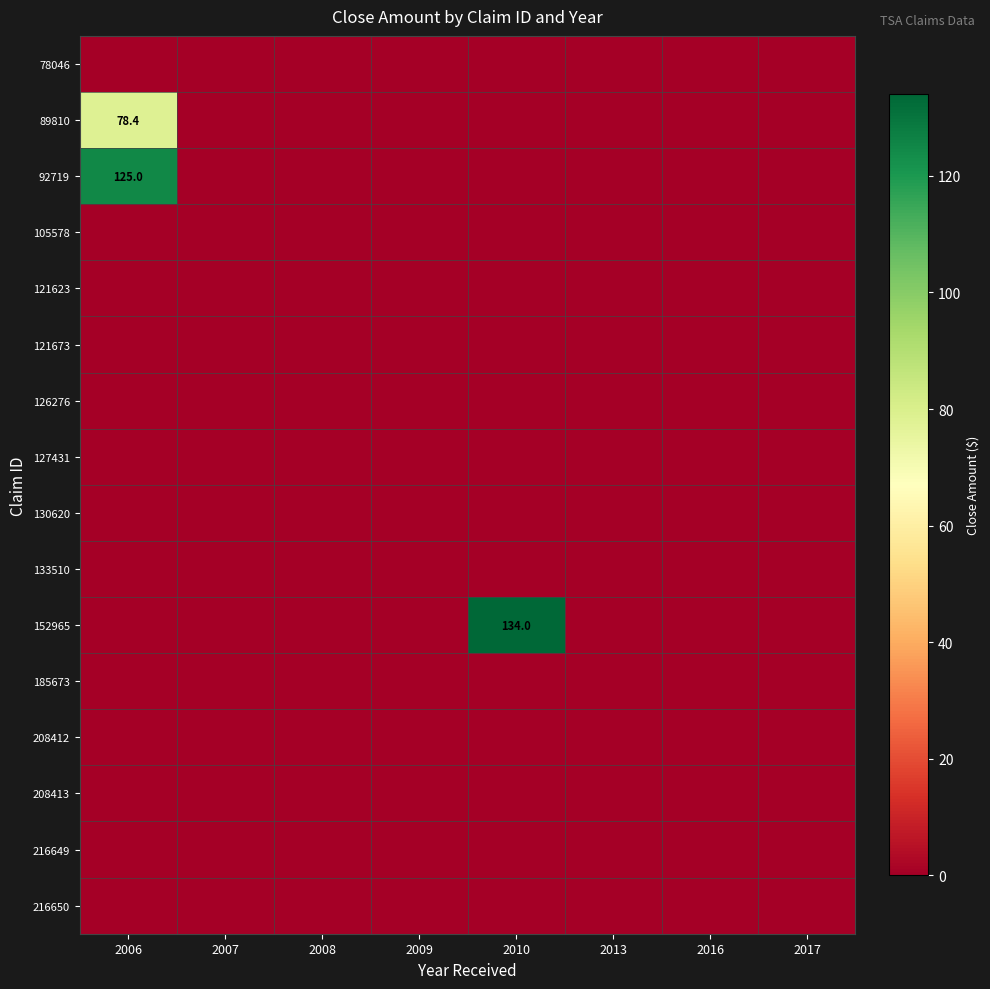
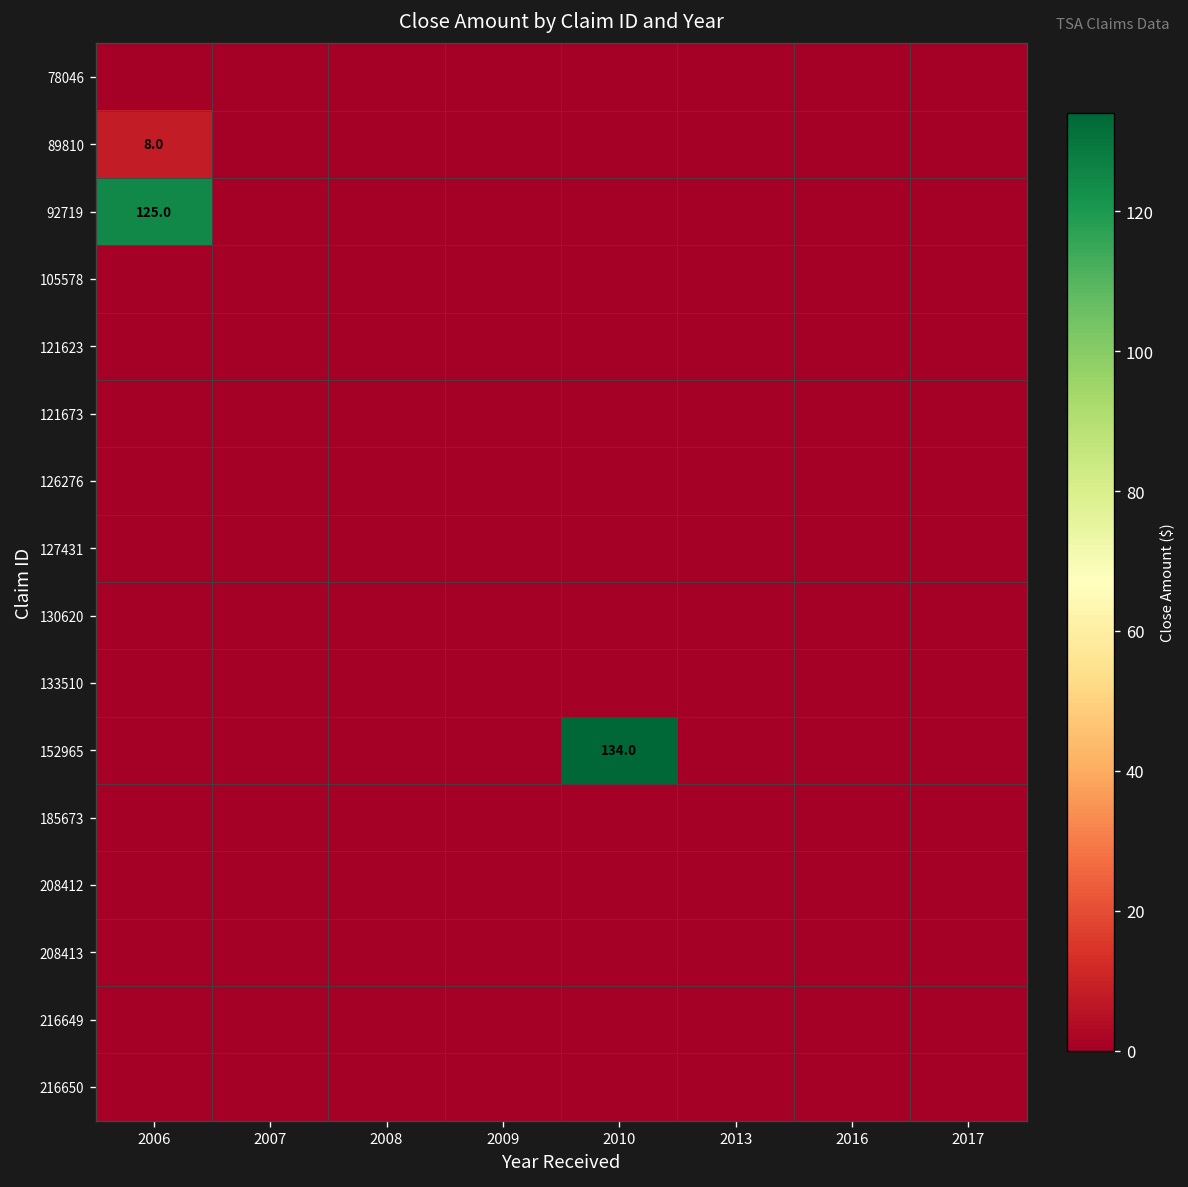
  {
    "89810": {
-     "2006": 78.4
+     "2006": 8.0
    },
    "92719": {
      "2006": 125.0
    },
    "152965": {
      "2010": 134.0
    }
  }
